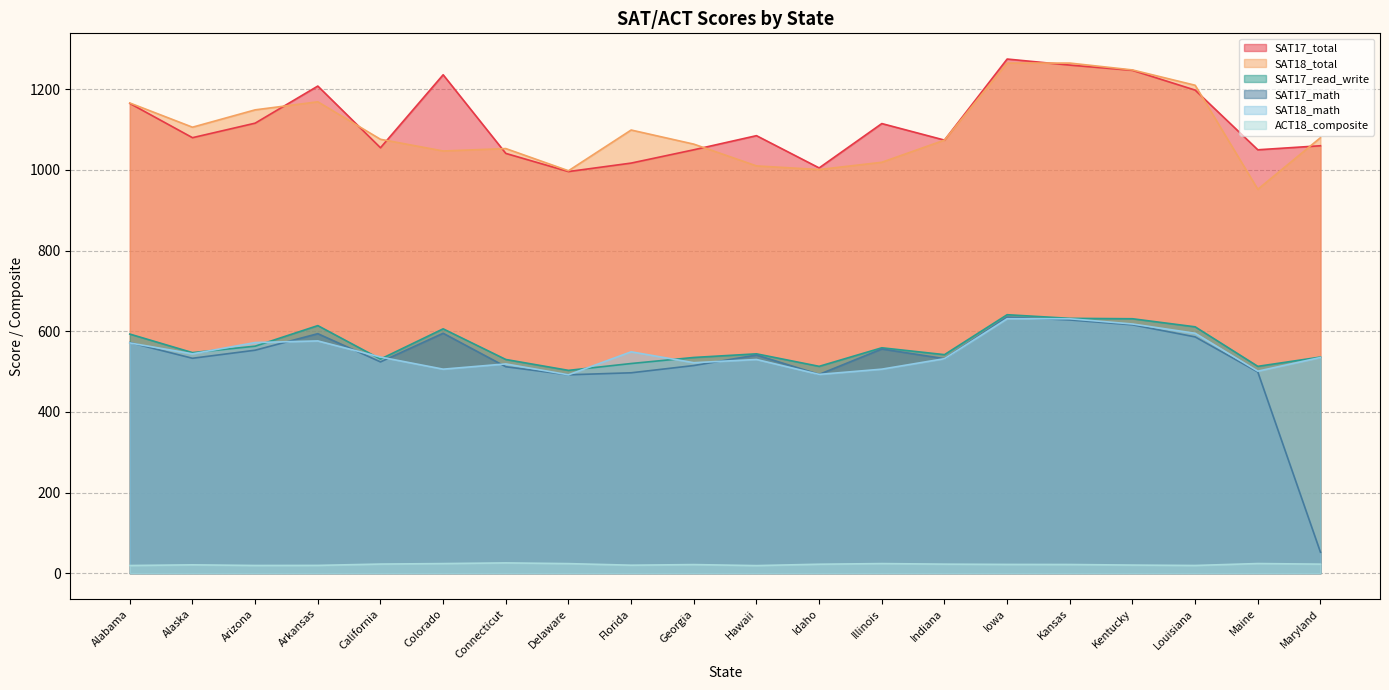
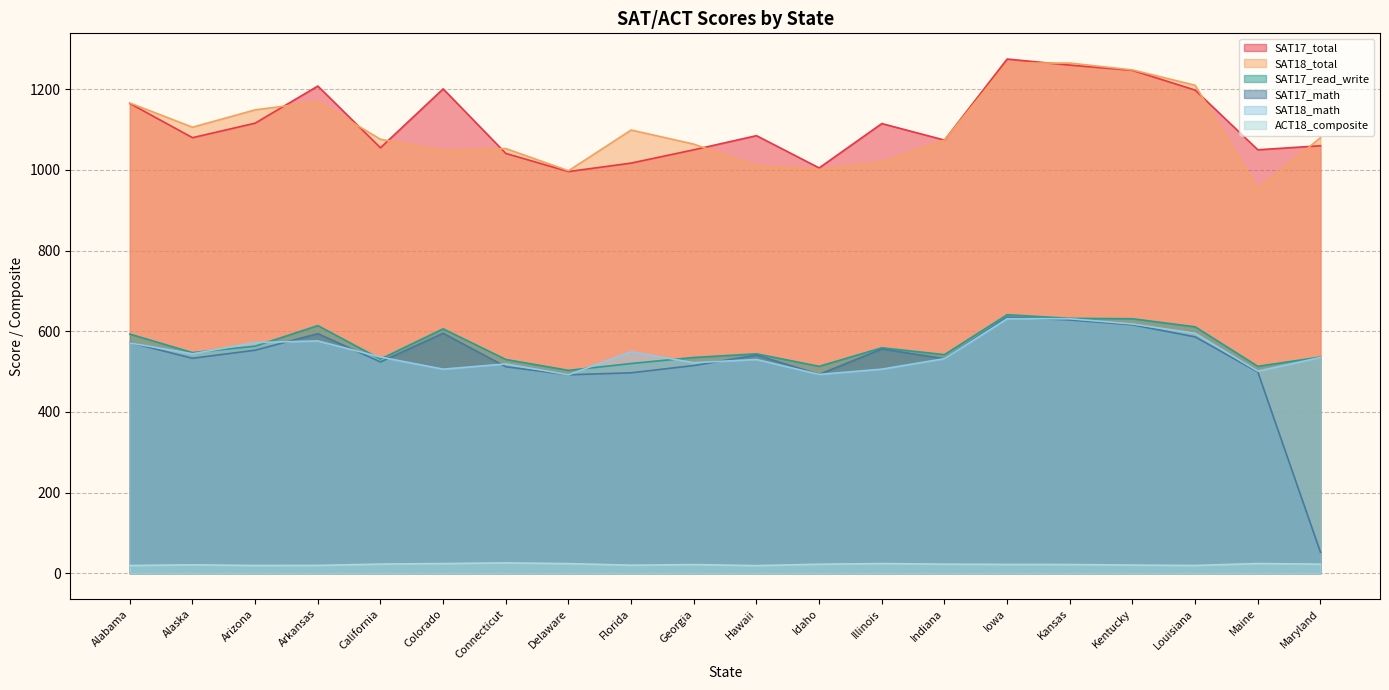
  {
    "SAT17_total": {
      "Alaska": 1080,
      "Arizona": 1120,
      "Arkansas": 1210,
      "California": 1060,
-     "Colorado": 1240,
+     "Colorado": 1200,
      "Connecticut": 1040,
      "Florida": 1020,
      "Georgia": 1050,
      "Hawaii": 1090,
      "Illinois": 1120,
      "Iowa": 1280,
      "Louisiana": 1200,
      "Maine": 1050,
      "Maryland": 1060
    },
    "SAT18_total": {
      "Alaska": 1110,
      "Arizona": 1150,
      "Arkansas": 1170,
      "California": 1080,
      "Colorado": 1050,
      "Connecticut": 1050,
      "Florida": 1100,
      "Georgia": 1060,
      "Hawaii": 1010,
      "Illinois": 1020,
      "Iowa": 1270,
      "Louisiana": 1210,
      "Maine": 950,
      "Maryland": 1080
    }
  }
